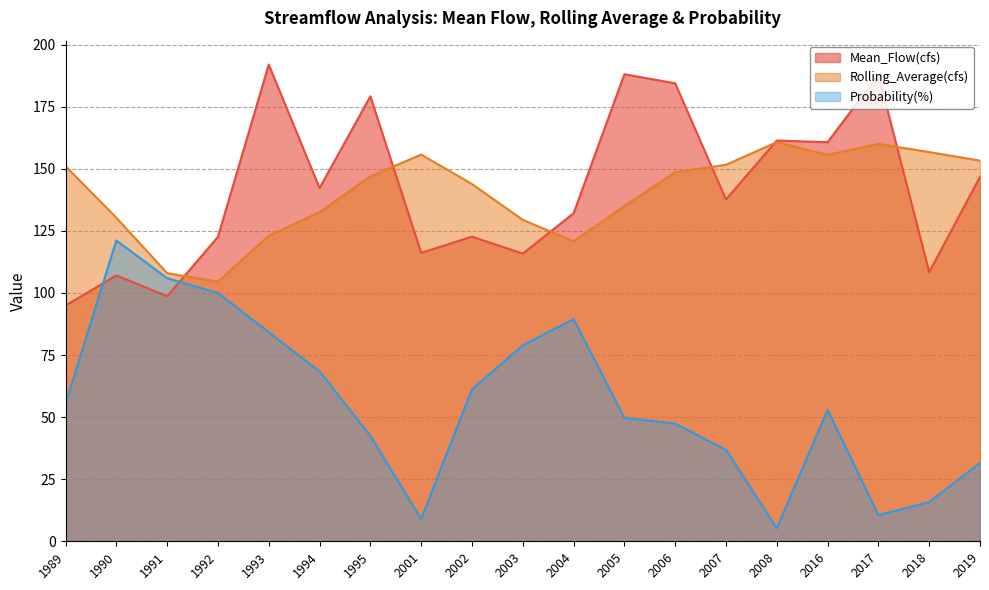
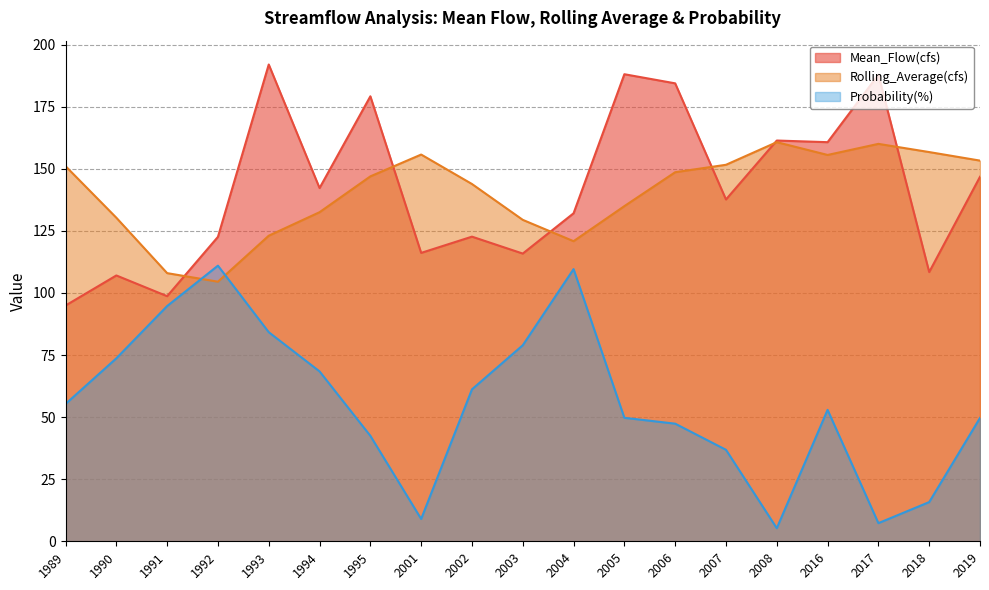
  {
    "Probability(%)": {
      "1989": 55,
-     "1990": 121,
-     "1991": 106,
-     "1992": 100,
+     "1990": 74,
+     "1991": 95,
+     "1992": 111,
      "1993": 84,
      "1994": 68,
      "1995": 42,
      "2001": 9,
      "2002": 61,
      "2003": 79,
-     "2004": 89,
+     "2004": 110,
      "2005": 50,
      "2006": 47,
      "2007": 37,
      "2008": 5,
      "2016": 53,
-     "2017": 11,
+     "2017": 7,
      "2018": 16,
-     "2019": 32
+     "2019": 50
    }
  }
